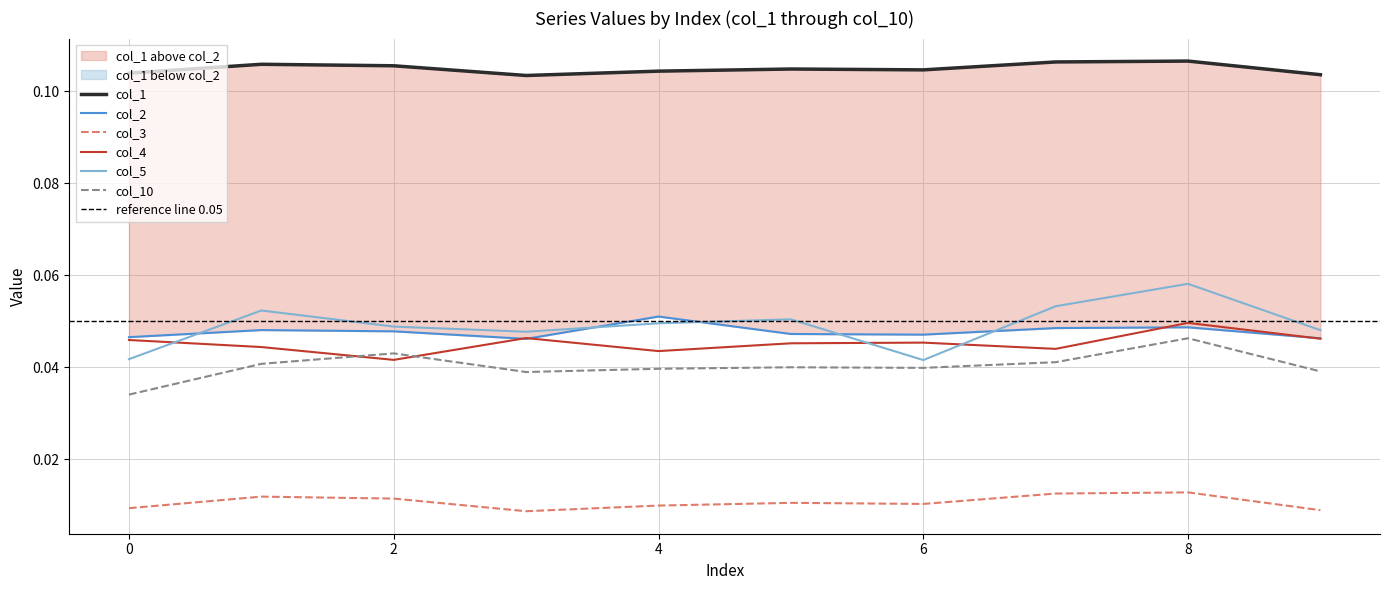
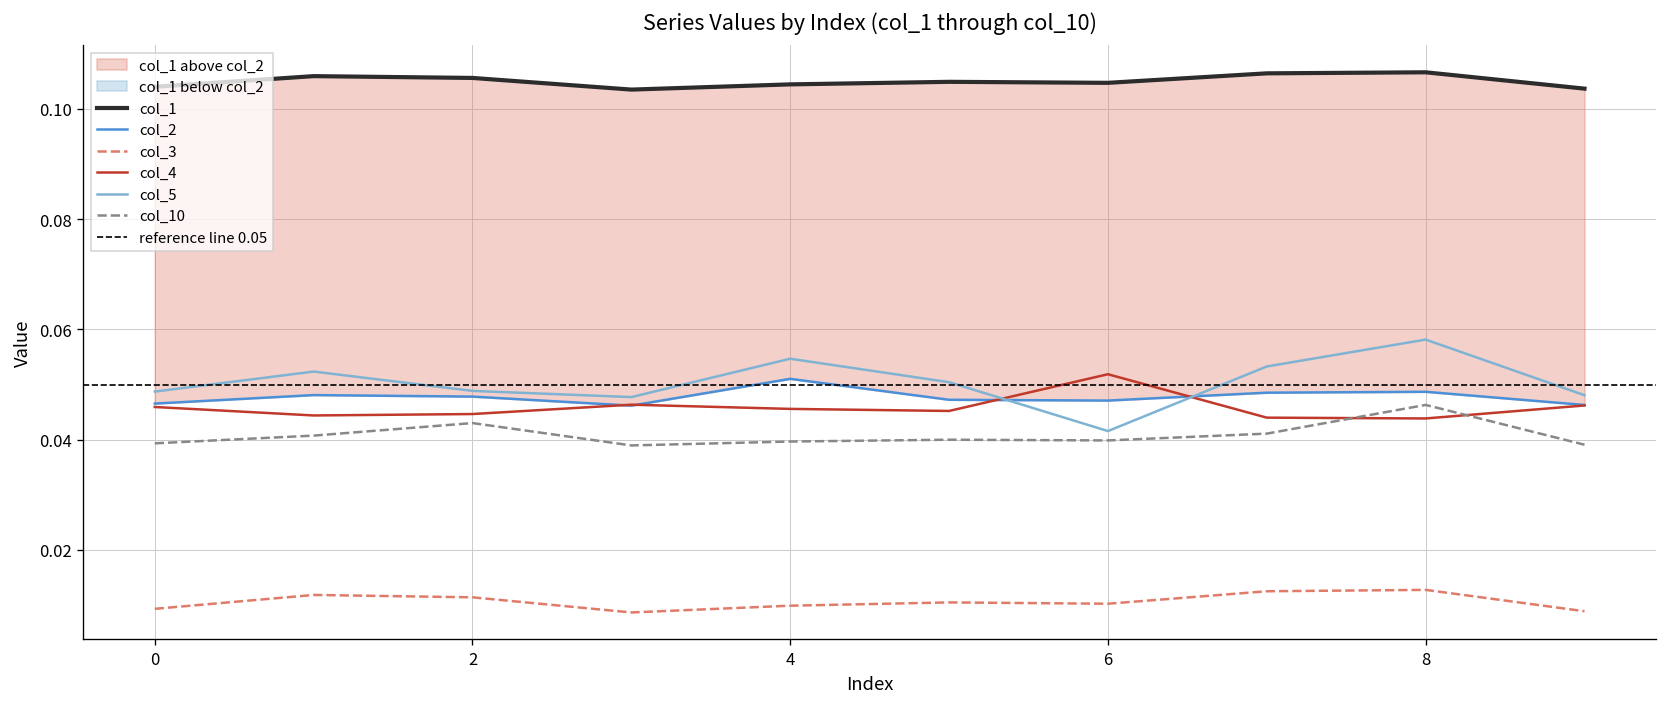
  {
    "col_2": {
      "0": 0.047,
      "2": 0.048,
      "4": 0.051,
      "6": 0.047,
      "8": 0.049
    },
    "col_4": {
      "0": 0.046,
-     "2": 0.042,
-     "4": 0.044,
-     "6": 0.045,
-     "8": 0.050
+     "2": 0.045,
+     "4": 0.046,
+     "6": 0.052,
+     "8": 0.044
    },
    "col_5": {
-     "0": 0.042,
+     "0": 0.049,
      "2": 0.049,
-     "4": 0.050,
+     "4": 0.055,
      "6": 0.042,
      "8": 0.058
    },
    "col_10": {
-     "0": 0.034,
+     "0": 0.039,
      "2": 0.043,
      "4": 0.040,
      "6": 0.040,
      "8": 0.046
    }
  }
